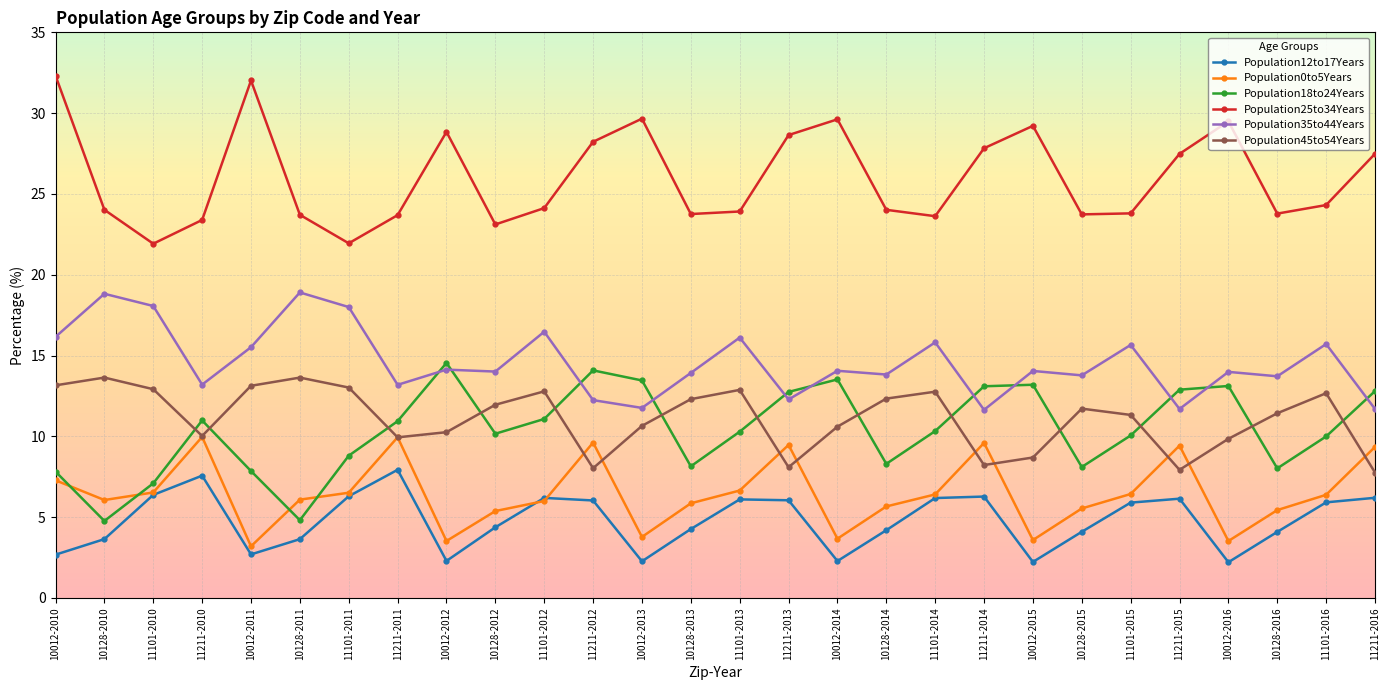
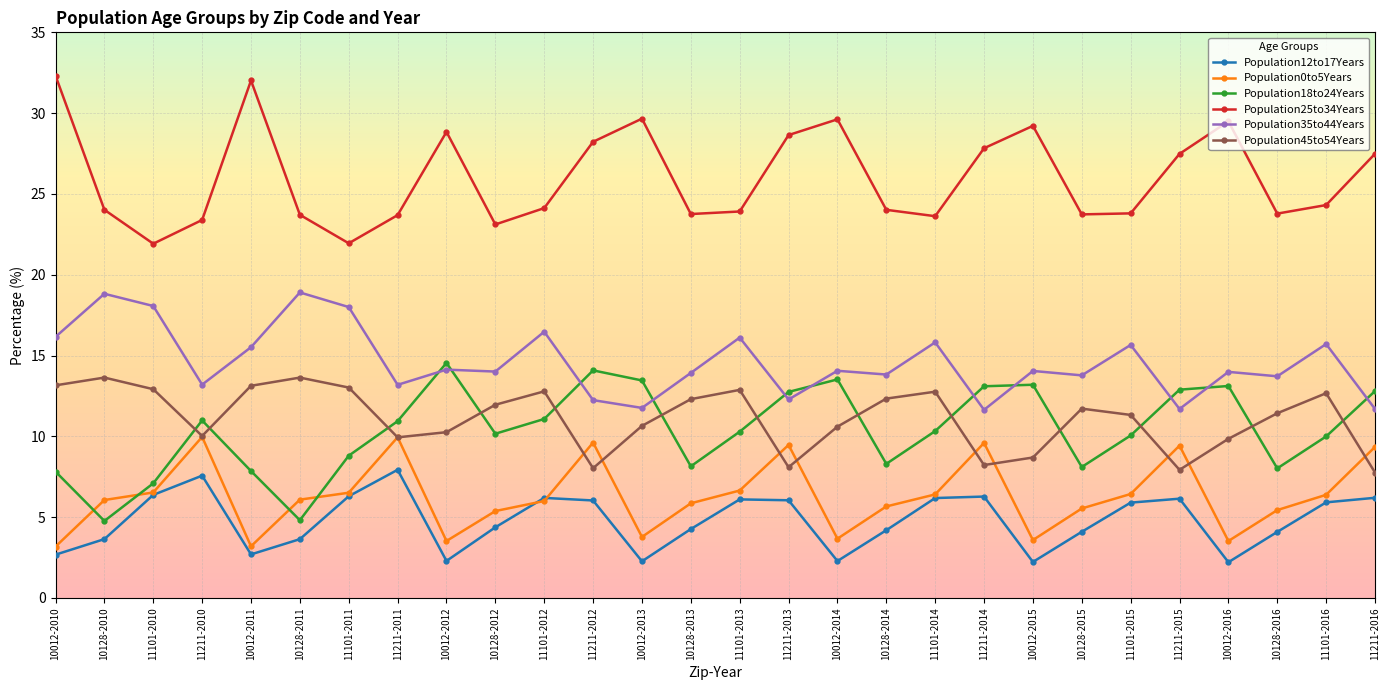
  {
    "Population12to17Years": {
      "10012-2010": 2.7,
      "10128-2010": 3.6,
      "11211-2010": 7.6,
      "10012-2011": 2.7,
      "10128-2011": 3.6,
      "11101-2011": 6.3,
      "11211-2011": 7.9,
      "10012-2012": 2.3,
      "10128-2012": 4.4,
      "11101-2012": 6.2,
      "11211-2012": 6.0,
      "10012-2013": 2.3,
      "10128-2013": 4.3,
      "11101-2013": 6.1,
      "11211-2013": 6.0,
      "10012-2014": 2.3,
      "10128-2014": 4.2,
      "11101-2014": 6.2,
      "11211-2014": 6.3,
      "10012-2015": 2.2,
      "10128-2015": 4.1,
      "11101-2015": 5.9,
      "11211-2015": 6.1,
      "10012-2016": 2.2,
      "10128-2016": 4.1,
      "11101-2016": 5.9,
      "11211-2016": 6.2
    },
    "Population0to5Years": {
-     "10012-2010": 7.3,
+     "10012-2010": 3.2,
      "10128-2010": 6.1,
      "10012-2011": 3.2,
      "10128-2011": 6.1,
      "11101-2011": 6.5,
      "10012-2012": 3.5,
      "10128-2012": 5.4,
      "11101-2012": 6.0,
      "11211-2012": 9.6,
      "10012-2013": 3.8,
      "10128-2013": 5.9,
      "11101-2013": 6.6,
      "11211-2013": 9.5,
      "10012-2014": 3.7,
      "10128-2014": 5.7,
      "11101-2014": 6.4,
      "11211-2014": 9.6,
      "10012-2015": 3.6,
      "10128-2015": 5.5,
      "11101-2015": 6.4,
      "11211-2015": 9.4,
      "10012-2016": 3.5,
      "10128-2016": 5.4,
      "11101-2016": 6.4,
      "11211-2016": 9.3
    },
    "Population18to24Years": {
      "10012-2010": 7.8,
      "10128-2010": 4.8,
      "11101-2010": 7.1,
      "11211-2010": 11.0,
      "10012-2011": 7.9,
      "10128-2011": 4.8,
      "11101-2011": 8.8,
      "11211-2011": 10.9,
      "10012-2012": 14.5,
      "10128-2012": 10.2,
      "11101-2012": 11.1,
      "11211-2012": 14.1,
      "10012-2013": 13.5,
      "10128-2013": 8.1,
      "11101-2013": 10.3,
      "11211-2013": 12.7,
      "10012-2014": 13.5,
      "10128-2014": 8.3,
      "11101-2014": 10.3,
      "11211-2014": 13.1,
      "10012-2015": 13.2,
      "10128-2015": 8.1,
      "11101-2015": 10.1,
      "11211-2015": 12.9,
      "10012-2016": 13.1,
      "10128-2016": 8.0,
      "11101-2016": 10.0,
      "11211-2016": 12.8
    },
    "Population25to34Years": {
      "10012-2010": 32.3,
      "10128-2010": 24.0,
      "11101-2010": 21.9,
      "11211-2010": 23.4,
      "10012-2011": 32.0,
      "10128-2011": 23.7,
      "11101-2011": 21.9,
      "11211-2011": 23.7,
      "10012-2012": 28.8,
      "10128-2012": 23.1,
      "11101-2012": 24.1,
      "11211-2012": 28.2,
      "10012-2013": 29.7,
      "10128-2013": 23.8,
      "11101-2013": 23.9,
      "11211-2013": 28.6,
      "10012-2014": 29.6,
      "10128-2014": 24.0,
      "11101-2014": 23.6,
      "11211-2014": 27.8,
      "10012-2015": 29.2,
      "10128-2015": 23.7,
      "11101-2015": 23.8,
      "11211-2015": 27.5,
      "10128-2016": 23.8,
      "11101-2016": 24.3,
      "11211-2016": 27.5
    },
    "Population35to44Years": {
      "10012-2010": 16.2,
      "10128-2010": 18.8,
      "11101-2010": 18.1,
      "11211-2010": 13.2,
      "10012-2011": 15.5,
      "10128-2011": 18.9,
      "11101-2011": 18.0,
      "11211-2011": 13.2,
      "10012-2012": 14.1,
      "10128-2012": 14.0,
      "11101-2012": 16.5,
      "11211-2012": 12.2,
      "10012-2013": 11.8,
      "10128-2013": 13.9,
      "11101-2013": 16.1,
      "11211-2013": 12.3,
      "10012-2014": 14.1,
      "10128-2014": 13.8,
      "11101-2014": 15.8,
      "11211-2014": 11.6,
      "10012-2015": 14.0,
      "10128-2015": 13.8,
      "11101-2015": 15.7,
      "11211-2015": 11.7,
      "10012-2016": 14.0,
      "10128-2016": 13.7,
      "11101-2016": 15.7,
      "11211-2016": 11.7
    },
    "Population45to54Years": {
      "10012-2010": 13.2,
      "10128-2010": 13.6,
      "11101-2010": 12.9,
      "10012-2011": 13.1,
      "10128-2011": 13.6,
      "11101-2011": 13.0,
      "10012-2012": 10.3,
      "10128-2012": 12.0,
      "11101-2012": 12.8,
      "11211-2012": 8.0,
      "10012-2013": 10.6,
      "10128-2013": 12.3,
      "11101-2013": 12.9,
      "11211-2013": 8.1,
      "10012-2014": 10.6,
      "10128-2014": 12.3,
      "11101-2014": 12.8,
      "11211-2014": 8.2,
      "10012-2015": 8.7,
      "10128-2015": 11.7,
      "11101-2015": 11.3,
      "11211-2015": 7.9,
      "10012-2016": 9.8,
      "10128-2016": 11.4,
      "11101-2016": 12.7,
      "11211-2016": 7.8
    }
  }
